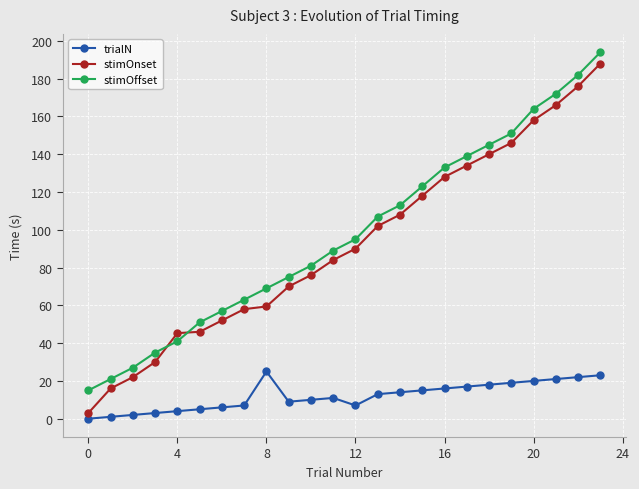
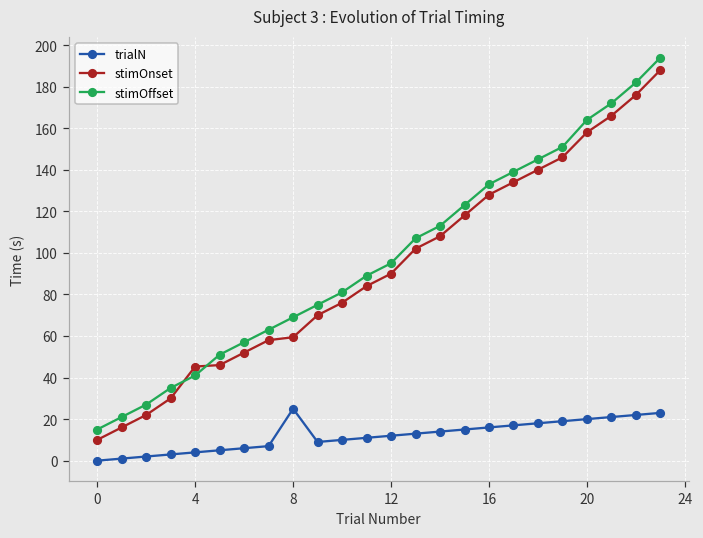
  {
    "trialN": {
      "0": 0,
      "4": 4,
      "8": 25,
-     "12": 7,
+     "12": 12,
      "16": 16,
      "20": 20
    },
    "stimOnset": {
-     "0": 3,
+     "0": 10,
      "4": 45,
      "8": 59,
      "12": 90,
      "16": 128,
      "20": 158
    },
    "stimOffset": {
      "0": 15,
      "4": 41,
      "8": 69,
      "12": 95,
      "16": 133,
      "20": 164
    }
  }
